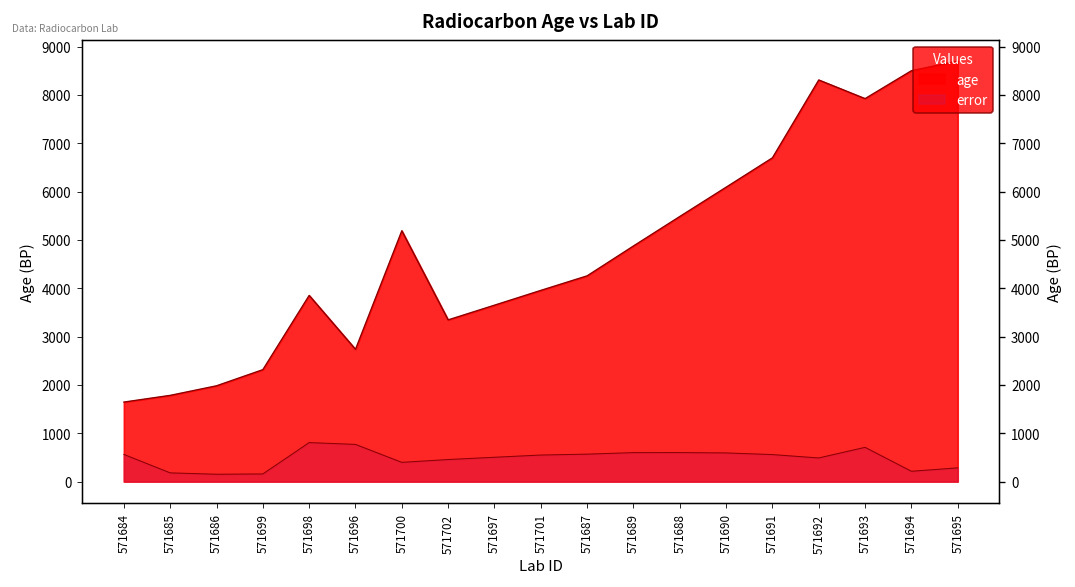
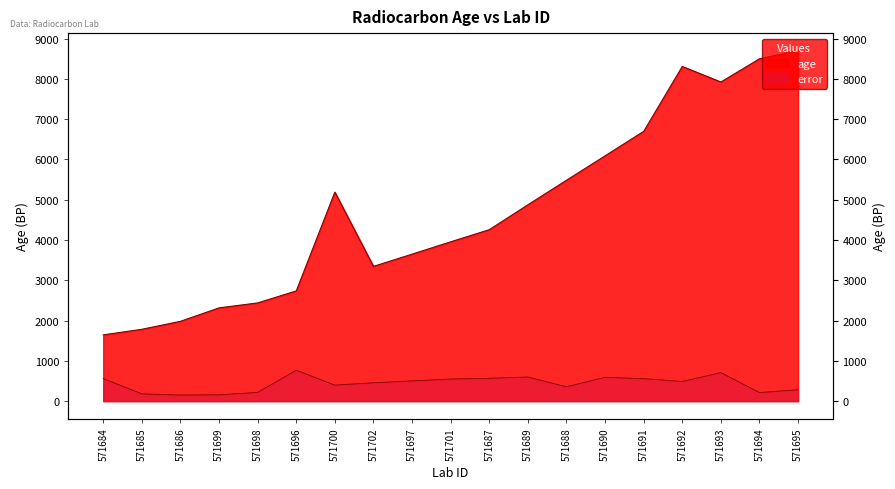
  {
    "age": {
      "571684": 1600,
      "571685": 1800,
      "571686": 2000,
      "571699": 2300,
-     "571698": 3900,
+     "571698": 2400,
      "571696": 2700,
      "571700": 5200,
      "571702": 3300,
      "571697": 3700,
      "571701": 4000,
      "571687": 4300,
      "571689": 4900,
      "571688": 5500,
      "571690": 6100,
      "571691": 6700,
      "571692": 8300,
      "571693": 7900,
      "571694": 8500
    },
    "error": {
      "571684": 600,
      "571685": 200,
      "571686": 200,
      "571699": 200,
-     "571698": 800,
+     "571698": 200,
      "571696": 800,
      "571700": 400,
      "571702": 500,
      "571697": 500,
      "571701": 500,
      "571687": 600,
      "571689": 600,
-     "571688": 600,
+     "571688": 400,
      "571690": 600,
      "571691": 600,
      "571692": 500,
      "571693": 700,
      "571694": 200,
      "571695": 300
    }
  }
